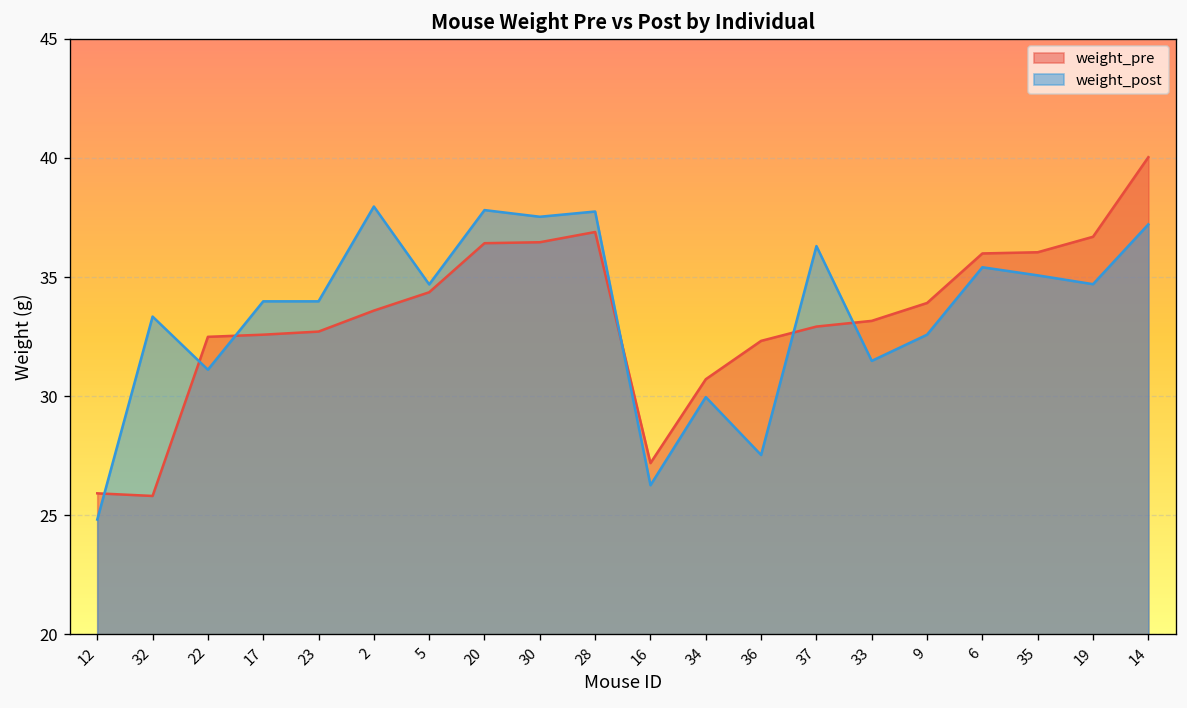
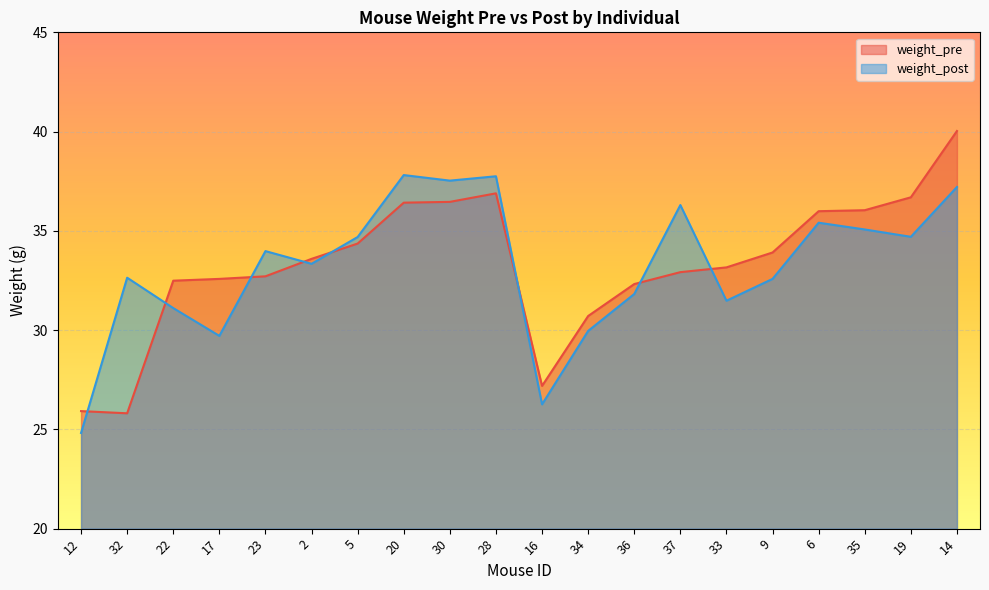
  {
    "weight_pre": {
      "12": 25.9,
      "32": 25.8,
      "22": 32.5,
      "17": 32.6,
      "23": 32.7,
      "2": 33.6,
      "5": 34.4,
      "20": 36.4,
      "30": 36.5,
      "28": 36.9,
      "16": 27.2,
      "34": 30.7,
      "36": 32.3,
      "37": 32.9,
      "33": 33.2,
      "9": 33.9,
      "6": 36.0,
      "35": 36.0,
      "19": 36.7,
      "14": 40.0
    },
    "weight_post": {
      "12": 24.8,
-     "32": 33.3,
+     "32": 32.6,
      "22": 31.1,
-     "17": 34.0,
+     "17": 29.7,
      "23": 34.0,
-     "2": 38.0,
+     "2": 33.3,
      "5": 34.7,
      "20": 37.8,
      "30": 37.5,
      "28": 37.8,
      "16": 26.3,
      "34": 30.0,
-     "36": 27.5,
+     "36": 31.8,
      "37": 36.3,
      "33": 31.5,
      "9": 32.6,
      "6": 35.4,
      "35": 35.1,
      "19": 34.7,
      "14": 37.2
    }
  }
